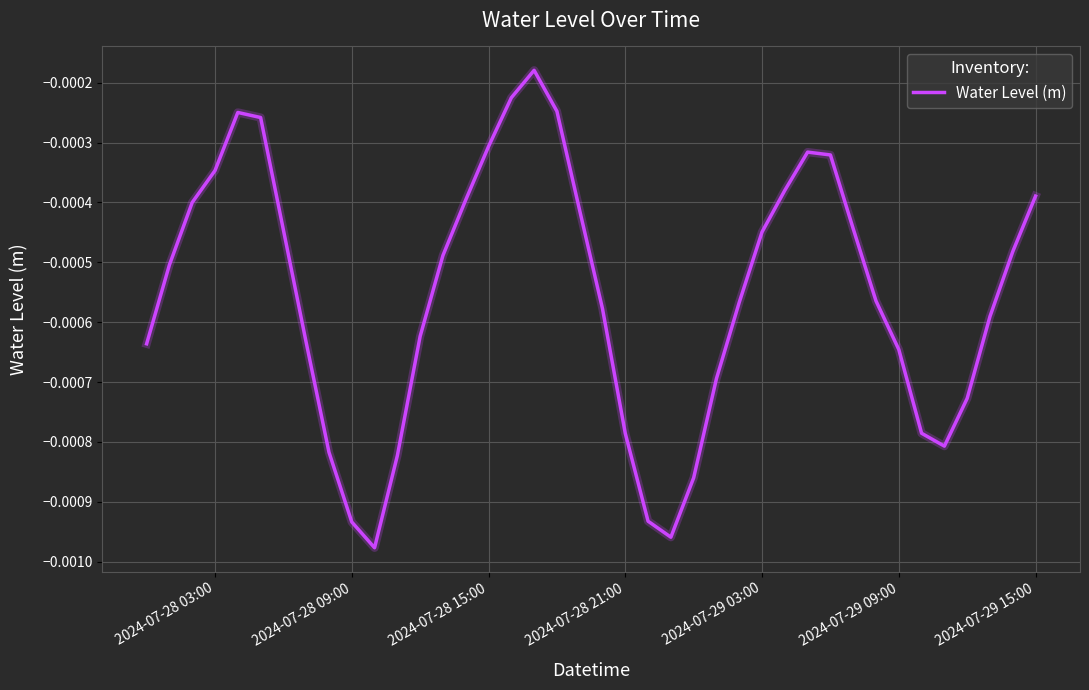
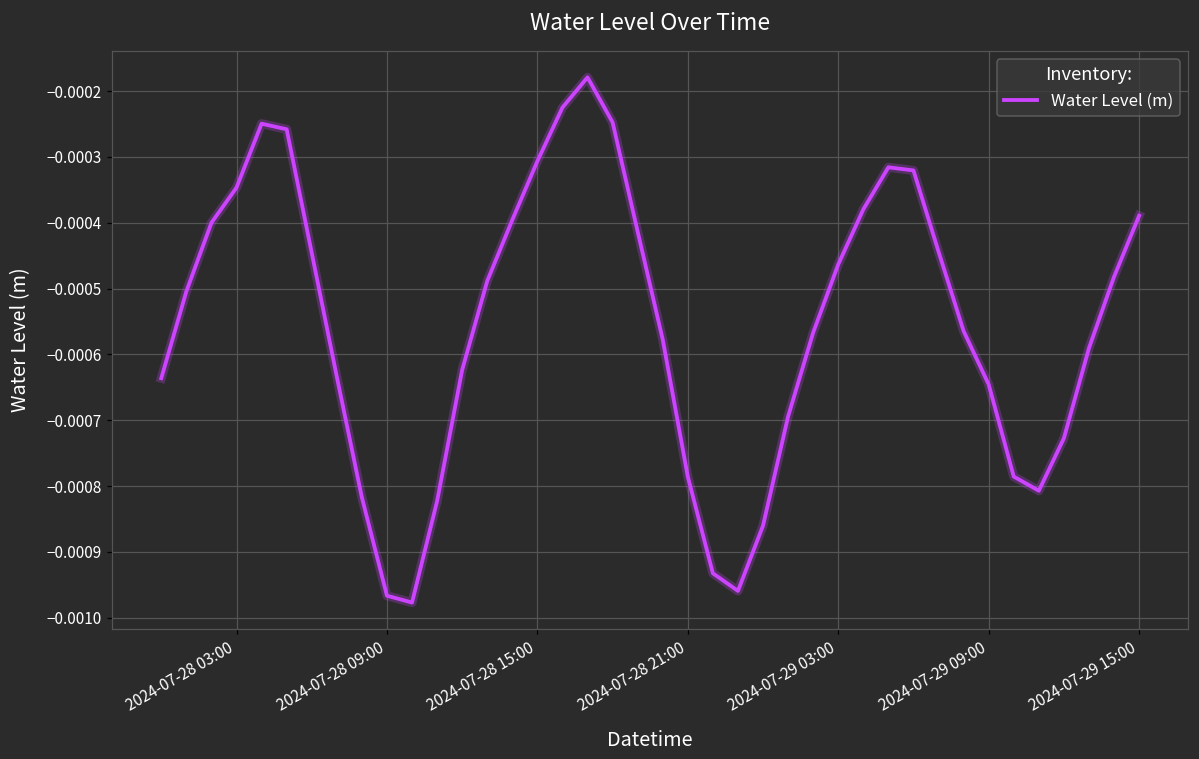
  {
    "2024-07-28 03:00": -0.00035,
-   "2024-07-28 09:00": -0.00093,
+   "2024-07-28 09:00": -0.00097,
    "2024-07-28 15:00": -0.00031,
    "2024-07-28 21:00": -0.00079,
-   "2024-07-29 03:00": -0.00045,
+   "2024-07-29 03:00": -0.00046,
    "2024-07-29 09:00": -0.00065,
    "2024-07-29 15:00": -0.00039
  }
